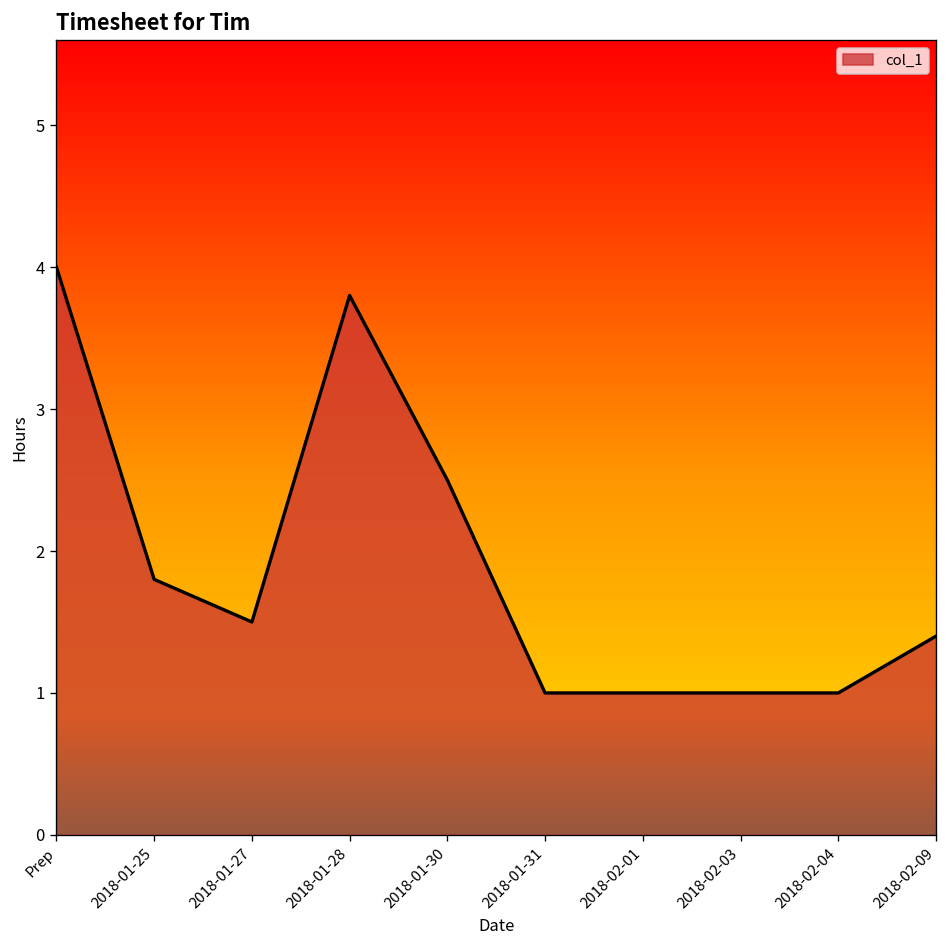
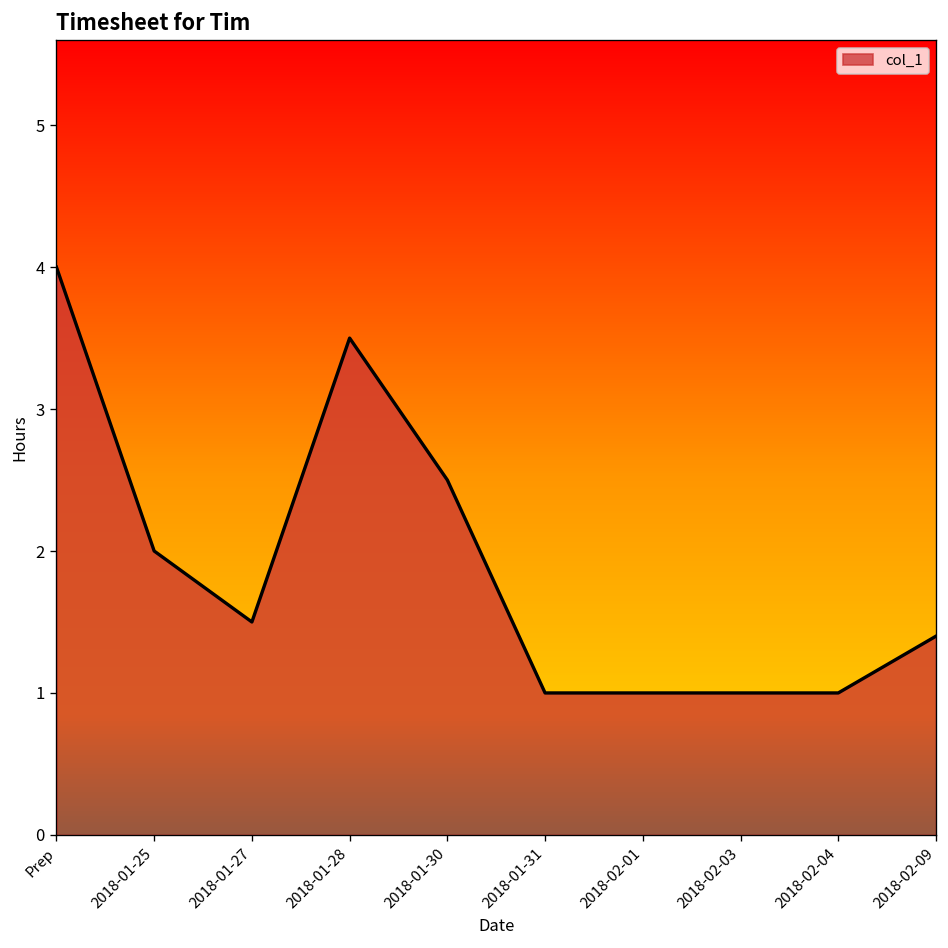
  {
    "Prep": 4.0,
-   "2018-01-25": 1.8,
+   "2018-01-25": 2.0,
    "2018-01-27": 1.5,
-   "2018-01-28": 3.8,
+   "2018-01-28": 3.5,
    "2018-01-30": 2.5,
    "2018-01-31": 1.0,
    "2018-02-01": 1.0,
    "2018-02-03": 1.0,
    "2018-02-04": 1.0,
    "2018-02-09": 1.4
  }
